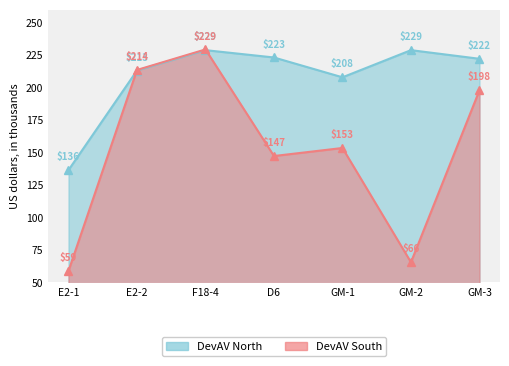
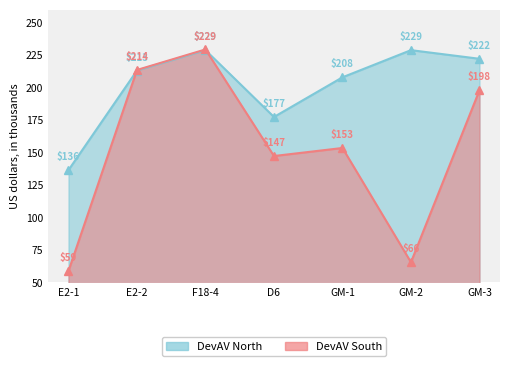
  {
    "DevAV North": {
      "E2-1": "$136",
-     "D6": "$223",
+     "D6": "$177",
      "GM-1": "$208",
      "GM-2": "$229",
      "GM-3": "$222"
    },
    "DevAV South": {
      "E2-1": "$59",
      "D6": "$147",
      "GM-1": "$153",
      "GM-3": "$198"
    }
  }
